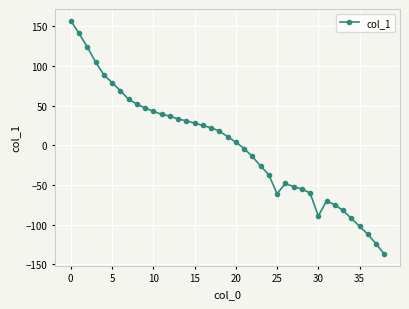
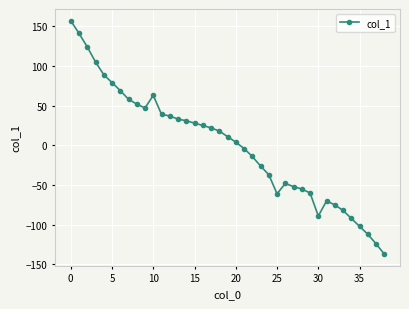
  {
    "0": 160,
    "5": 80,
-   "10": 40,
+   "10": 60,
    "15": 30,
    "20": 0,
    "25": -60,
    "30": -90,
    "35": -100
  }
